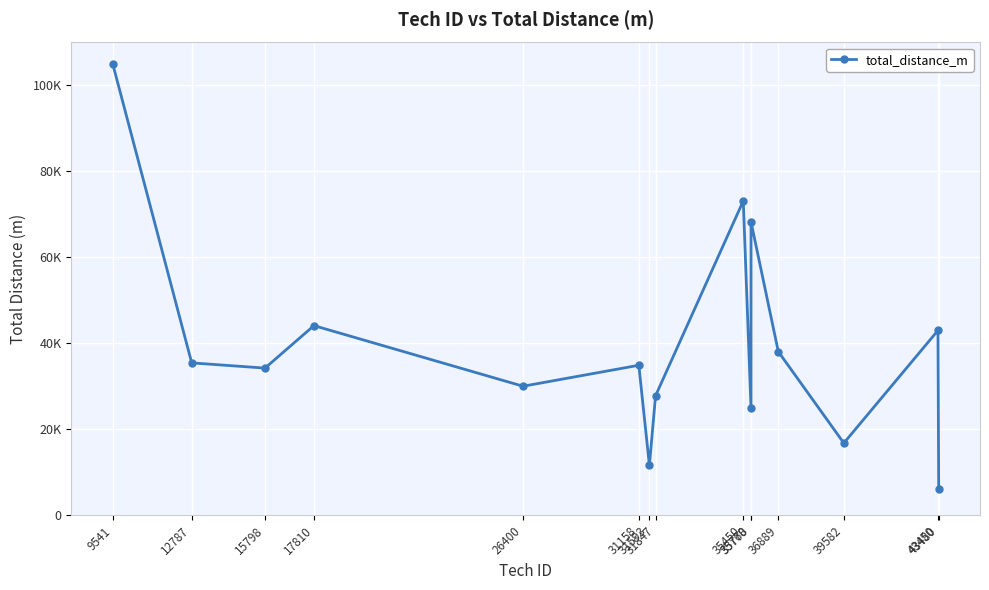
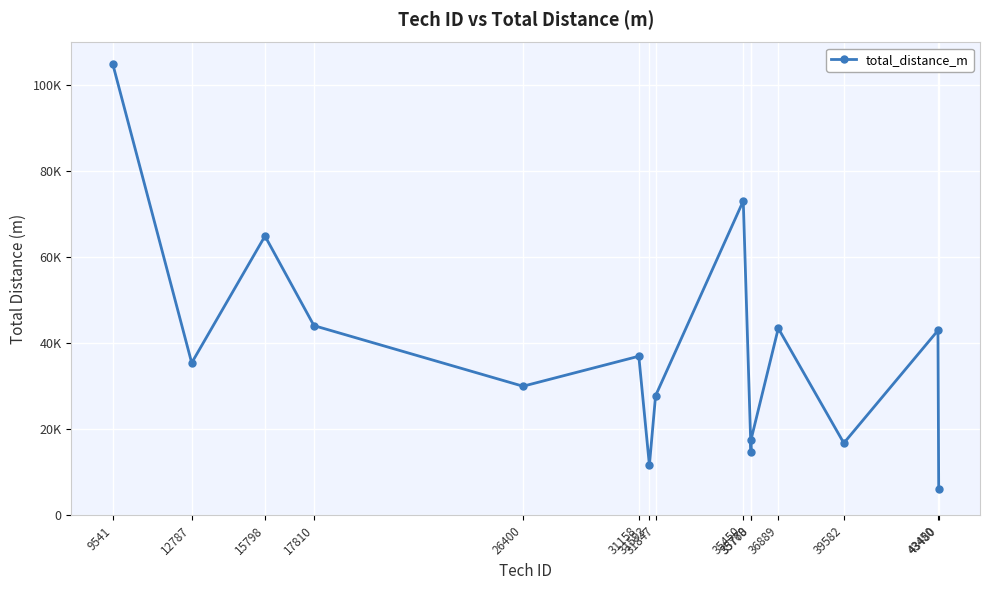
  {
    "9541": 105000,
    "12787": 35000,
-   "15798": 34000,
+   "15798": 65000,
    "17810": 44000,
    "26400": 30000,
-   "31158": 35000,
+   "31158": 37000,
    "31593": 12000,
    "31847": 28000,
    "35450": 73000,
-   "35768": 25000,
-   "35770": 68000,
-   "36889": 38000,
+   "35768": 15000,
+   "35770": 18000,
+   "36889": 43000,
    "39582": 17000,
    "43450": 43000,
    "43480": 6000
  }
